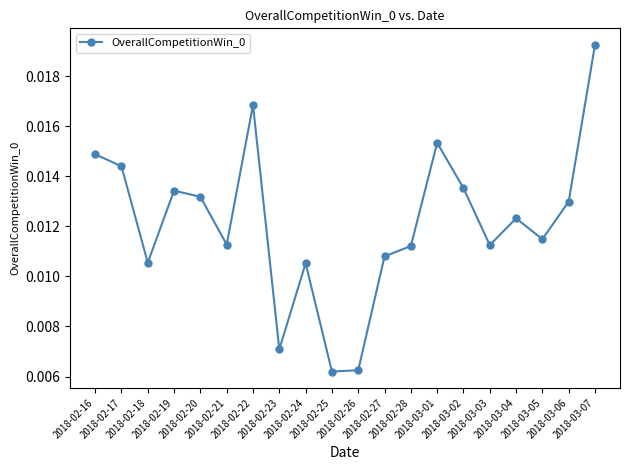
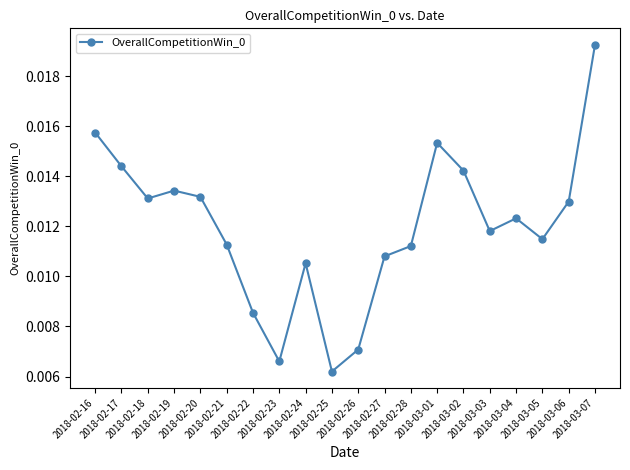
  {
-   "2018-02-16": 0.0149,
+   "2018-02-16": 0.0157,
    "2018-02-17": 0.0144,
-   "2018-02-18": 0.0105,
+   "2018-02-18": 0.0131,
    "2018-02-19": 0.0134,
    "2018-02-20": 0.0132,
    "2018-02-21": 0.0113,
-   "2018-02-22": 0.0168,
-   "2018-02-23": 0.0071,
+   "2018-02-22": 0.0085,
+   "2018-02-23": 0.0066,
    "2018-02-24": 0.0105,
    "2018-02-25": 0.0062,
-   "2018-02-26": 0.0063,
+   "2018-02-26": 0.0071,
    "2018-02-27": 0.0108,
    "2018-02-28": 0.0112,
    "2018-03-01": 0.0153,
-   "2018-03-02": 0.0135,
-   "2018-03-03": 0.0113,
+   "2018-03-02": 0.0142,
+   "2018-03-03": 0.0118,
    "2018-03-04": 0.0123,
    "2018-03-05": 0.0115,
    "2018-03-06": 0.0130,
    "2018-03-07": 0.0193
  }
